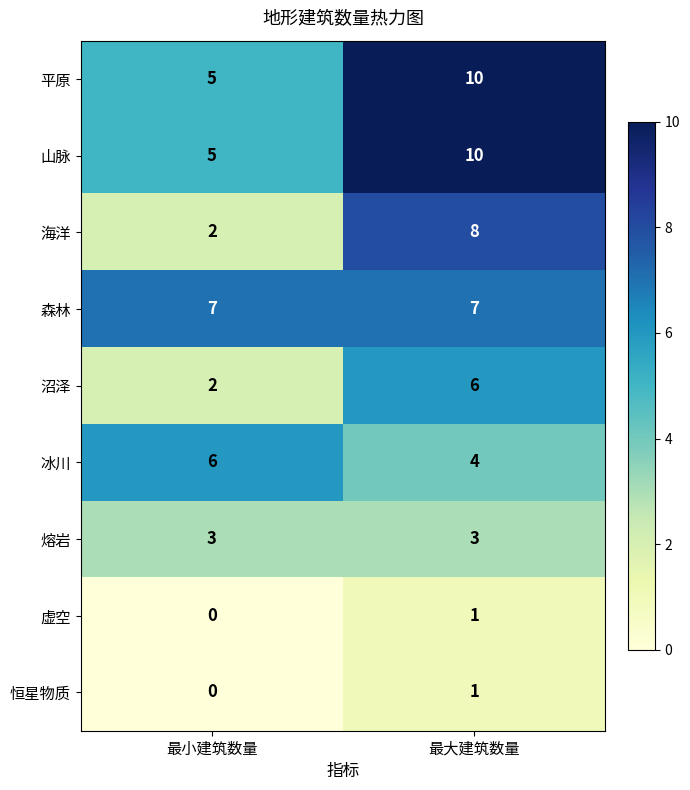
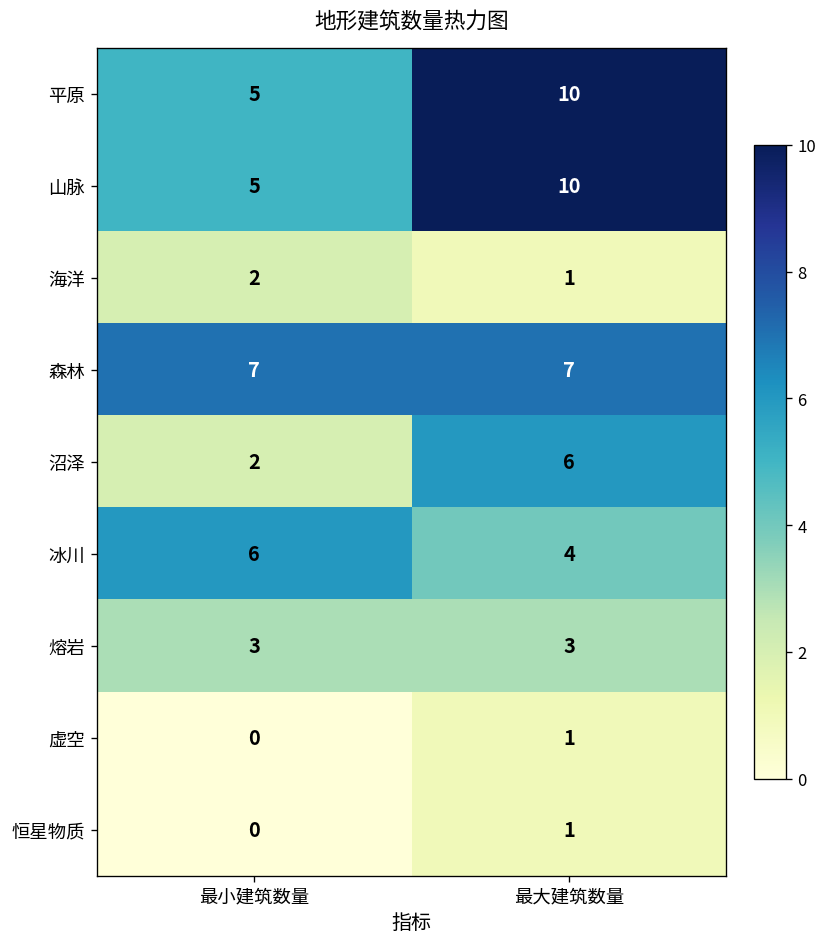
  {
    "平原": {
      "最小建筑数量": 5,
      "最大建筑数量": 10
    },
    "山脉": {
      "最小建筑数量": 5,
      "最大建筑数量": 10
    },
    "海洋": {
      "最小建筑数量": 2,
-     "最大建筑数量": 8
+     "最大建筑数量": 1
    },
    "森林": {
      "最小建筑数量": 7,
      "最大建筑数量": 7
    },
    "沼泽": {
      "最小建筑数量": 2,
      "最大建筑数量": 6
    },
    "冰川": {
      "最小建筑数量": 6,
      "最大建筑数量": 4
    },
    "熔岩": {
      "最小建筑数量": 3,
      "最大建筑数量": 3
    },
    "虚空": {
      "最小建筑数量": 0,
      "最大建筑数量": 1
    },
    "恒星物质": {
      "最小建筑数量": 0,
      "最大建筑数量": 1
    }
  }
